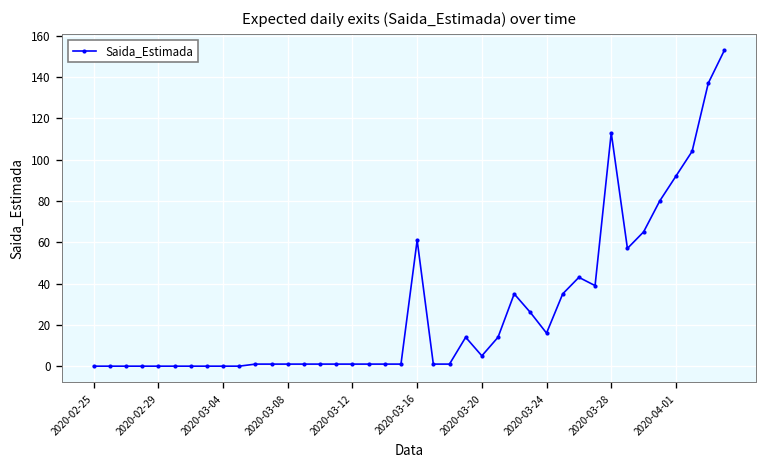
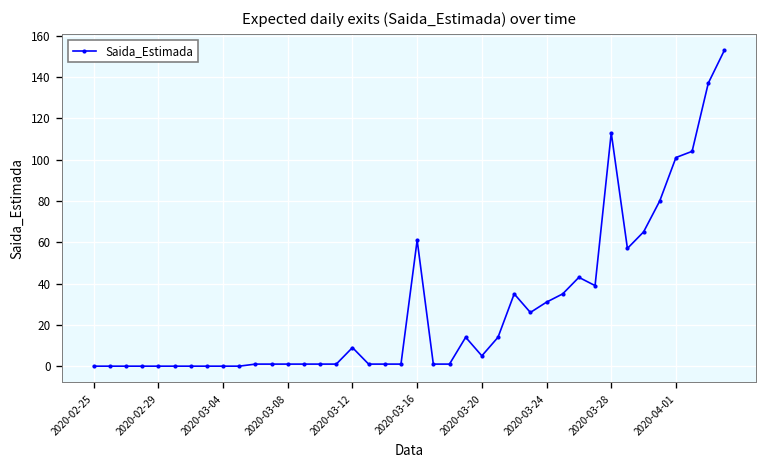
  {
    "2020-02-25": 0,
    "2020-02-29": 0,
    "2020-03-04": 0,
    "2020-03-08": 1,
-   "2020-03-12": 1,
+   "2020-03-12": 9,
    "2020-03-16": 61,
    "2020-03-20": 5,
-   "2020-03-24": 16,
+   "2020-03-24": 31,
    "2020-03-28": 113,
-   "2020-04-01": 92
+   "2020-04-01": 101
  }
